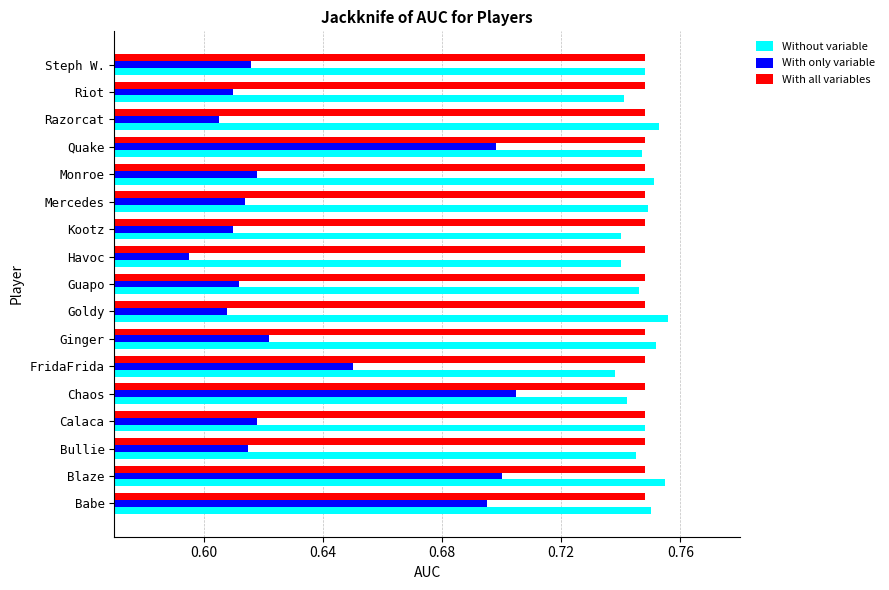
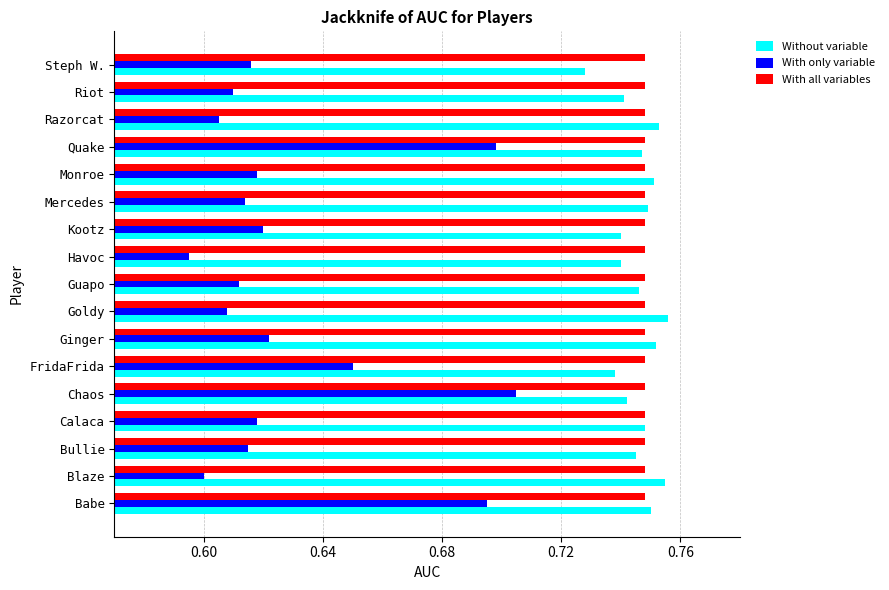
  {
    "Without variable": {
-     "Steph W.": 0.748,
+     "Steph W.": 0.728,
      "Riot": 0.741,
      "Razorcat": 0.753,
      "Quake": 0.747,
      "Monroe": 0.751,
      "Mercedes": 0.749,
      "Kootz": 0.740,
      "Havoc": 0.740,
      "Guapo": 0.746,
      "Goldy": 0.756,
      "Ginger": 0.752,
      "FridaFrida": 0.738,
      "Chaos": 0.742,
      "Calaca": 0.748,
      "Bullie": 0.745,
      "Blaze": 0.755,
      "Babe": 0.750
    },
    "With only variable": {
      "Steph W.": 0.616,
      "Riot": 0.61,
      "Razorcat": 0.605,
      "Quake": 0.698,
      "Monroe": 0.618,
      "Mercedes": 0.614,
-     "Kootz": 0.61,
+     "Kootz": 0.62,
      "Havoc": 0.595,
      "Guapo": 0.612,
      "Goldy": 0.608,
      "Ginger": 0.622,
      "FridaFrida": 0.65,
      "Chaos": 0.705,
      "Calaca": 0.618,
      "Bullie": 0.615,
-     "Blaze": 0.7,
+     "Blaze": 0.6,
      "Babe": 0.695
    },
    "With all variables": {
      "Steph W.": 0.748,
      "Riot": 0.748,
      "Razorcat": 0.748,
      "Quake": 0.748,
      "Monroe": 0.748,
      "Mercedes": 0.748,
      "Kootz": 0.748,
      "Havoc": 0.748,
      "Guapo": 0.748,
      "Goldy": 0.748,
      "Ginger": 0.748,
      "FridaFrida": 0.748,
      "Chaos": 0.748,
      "Calaca": 0.748,
      "Bullie": 0.748,
      "Blaze": 0.748,
      "Babe": 0.748
    }
  }
